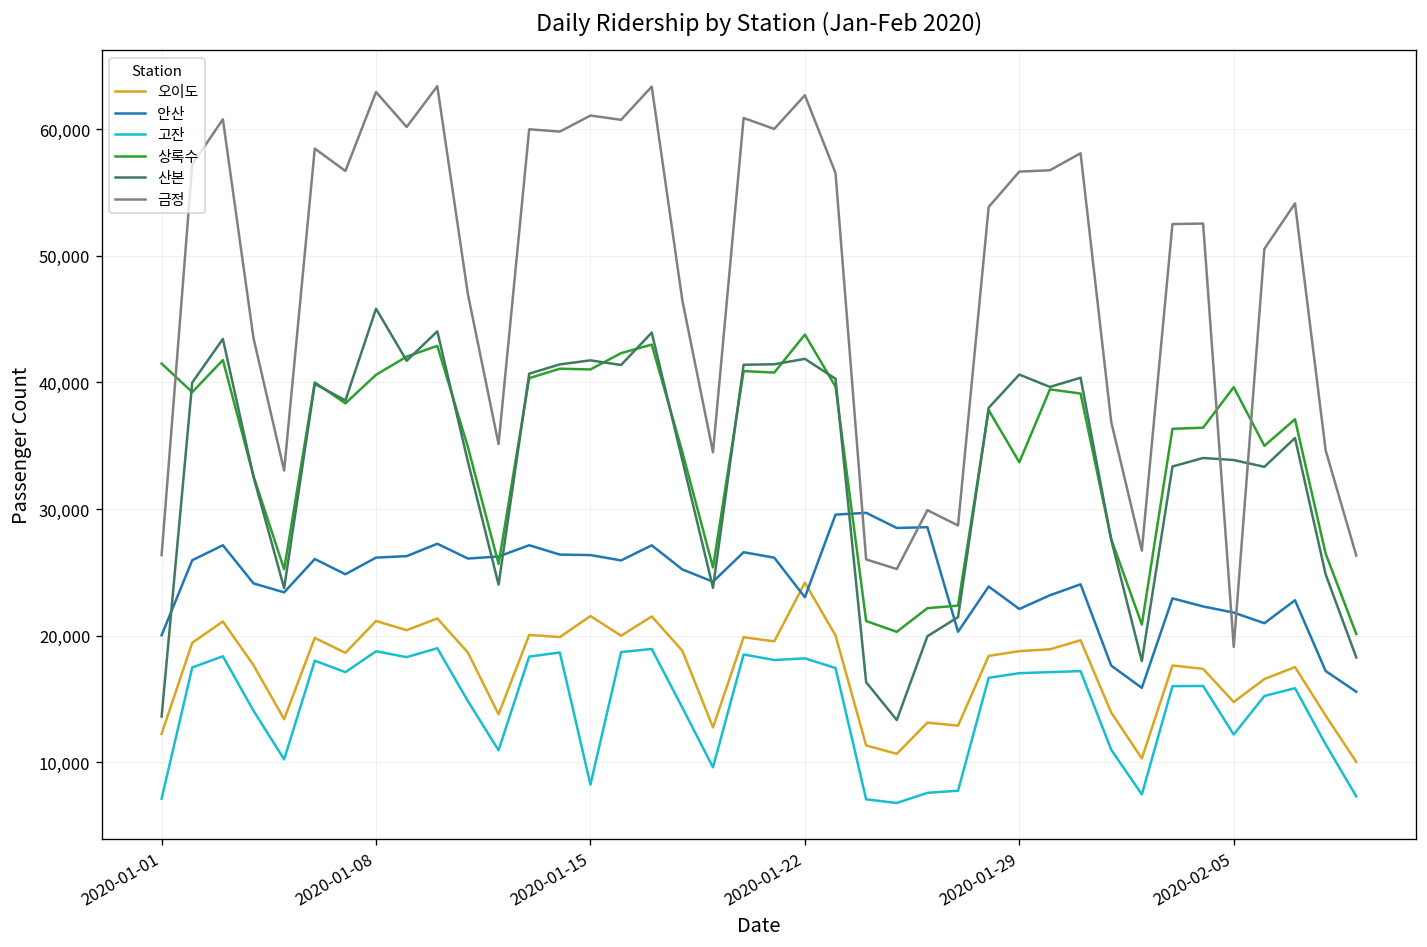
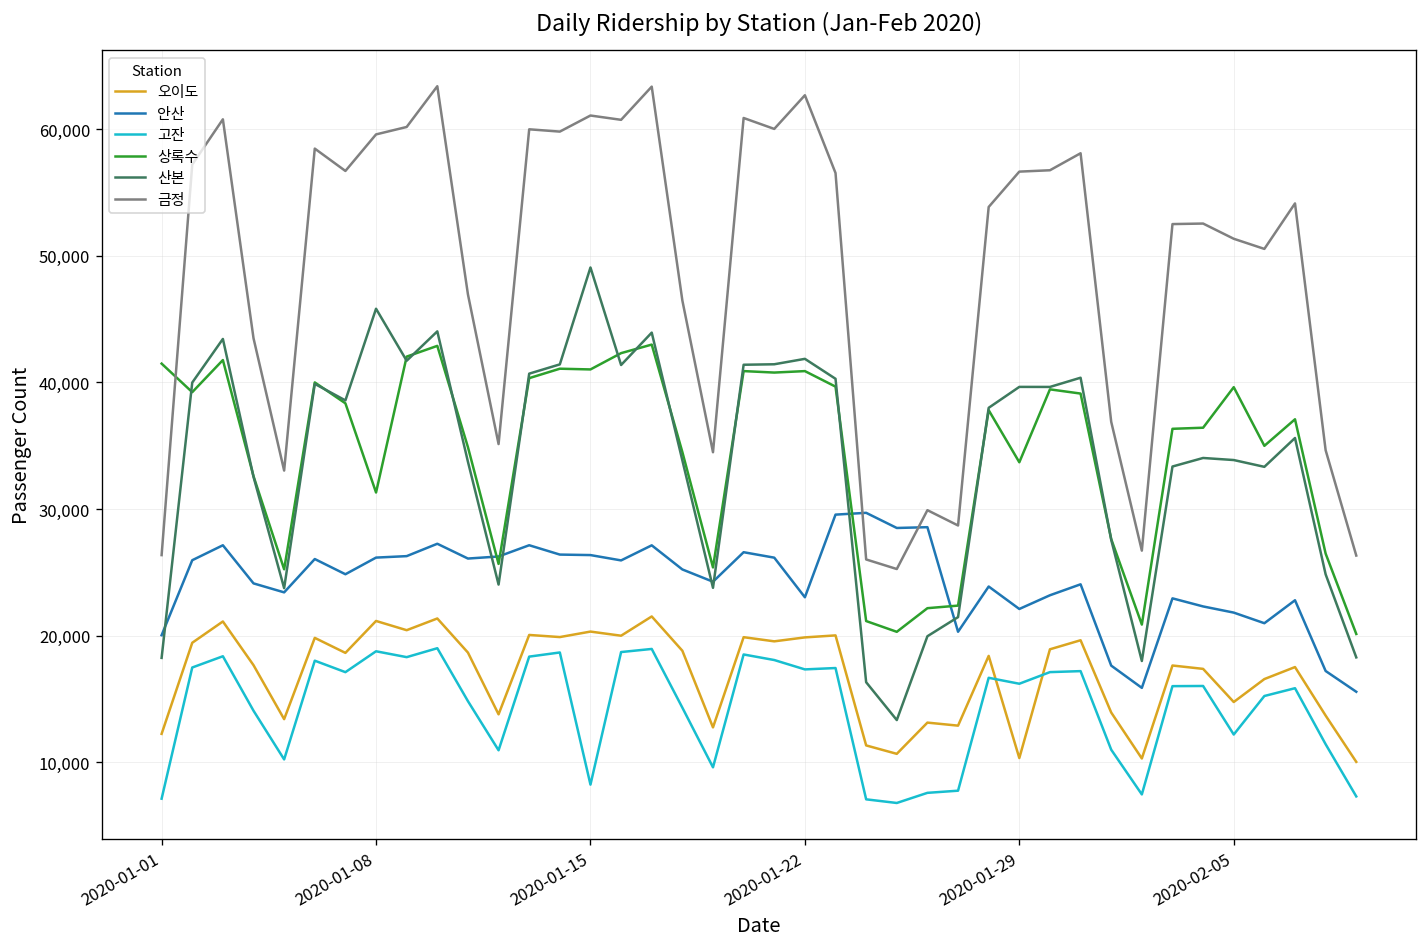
  {
    "오이도": {
      "2020-01-01": "12,200",
      "2020-01-08": "21,200",
-     "2020-01-15": "21,500",
-     "2020-01-22": "24,200",
-     "2020-01-29": "18,800",
+     "2020-01-15": "20,300",
+     "2020-01-22": "19,900",
+     "2020-01-29": "10,300",
      "2020-02-05": "14,800"
    },
    "안산": {
      "2020-01-01": "20,000",
      "2020-01-08": "26,200",
      "2020-01-15": "26,400",
      "2020-01-22": "23,000",
      "2020-01-29": "22,100",
      "2020-02-05": "21,800"
    },
    "고잔": {
      "2020-01-01": "7,100",
      "2020-01-08": "18,800",
      "2020-01-15": "8,200",
-     "2020-01-22": "18,200",
-     "2020-01-29": "17,000",
+     "2020-01-22": "17,300",
+     "2020-01-29": "16,200",
      "2020-02-05": "12,200"
    },
    "상록수": {
      "2020-01-01": "41,500",
-     "2020-01-08": "40,600",
+     "2020-01-08": "31,300",
      "2020-01-15": "41,000",
-     "2020-01-22": "43,800",
+     "2020-01-22": "40,900",
      "2020-01-29": "33,700",
      "2020-02-05": "39,600"
    },
    "산본": {
-     "2020-01-01": "13,600",
+     "2020-01-01": "18,200",
      "2020-01-08": "45,800",
-     "2020-01-15": "41,700",
+     "2020-01-15": "49,100",
      "2020-01-22": "41,900",
-     "2020-01-29": "40,600",
+     "2020-01-29": "39,600",
      "2020-02-05": "33,900"
    },
    "금정": {
      "2020-01-01": "26,400",
-     "2020-01-08": "62,900",
+     "2020-01-08": "59,600",
      "2020-01-15": "61,100",
      "2020-01-22": "62,700",
      "2020-01-29": "56,600",
-     "2020-02-05": "19,100"
+     "2020-02-05": "51,300"
    }
  }
